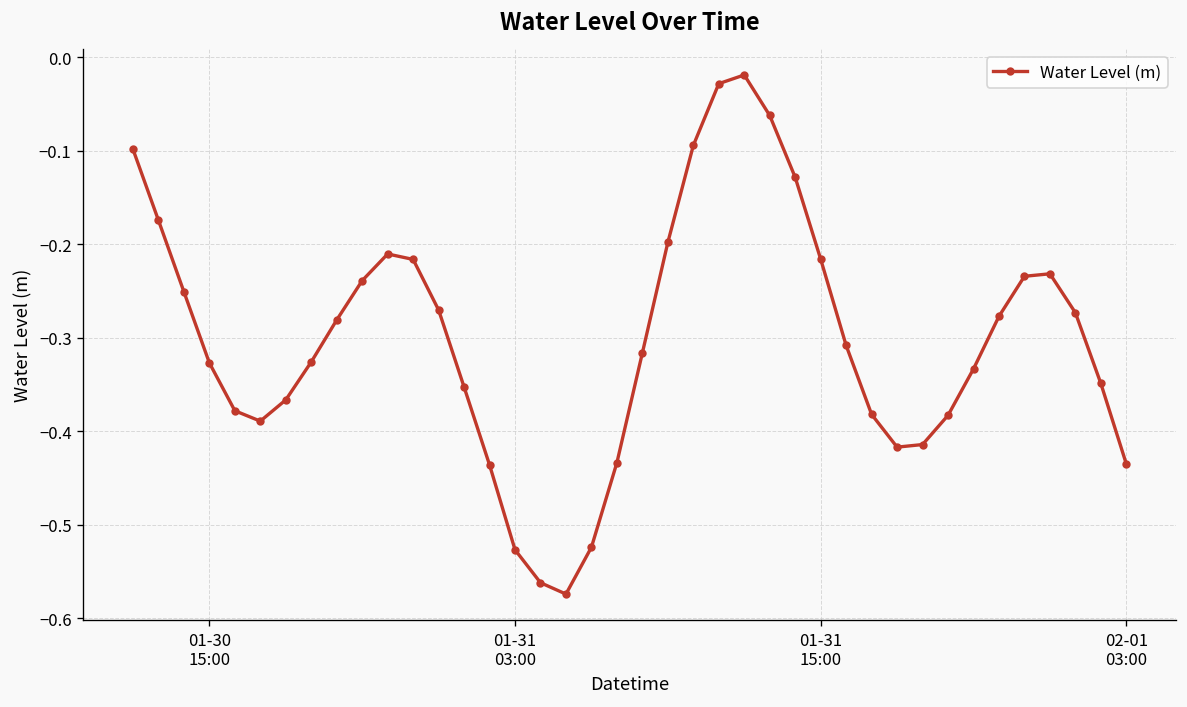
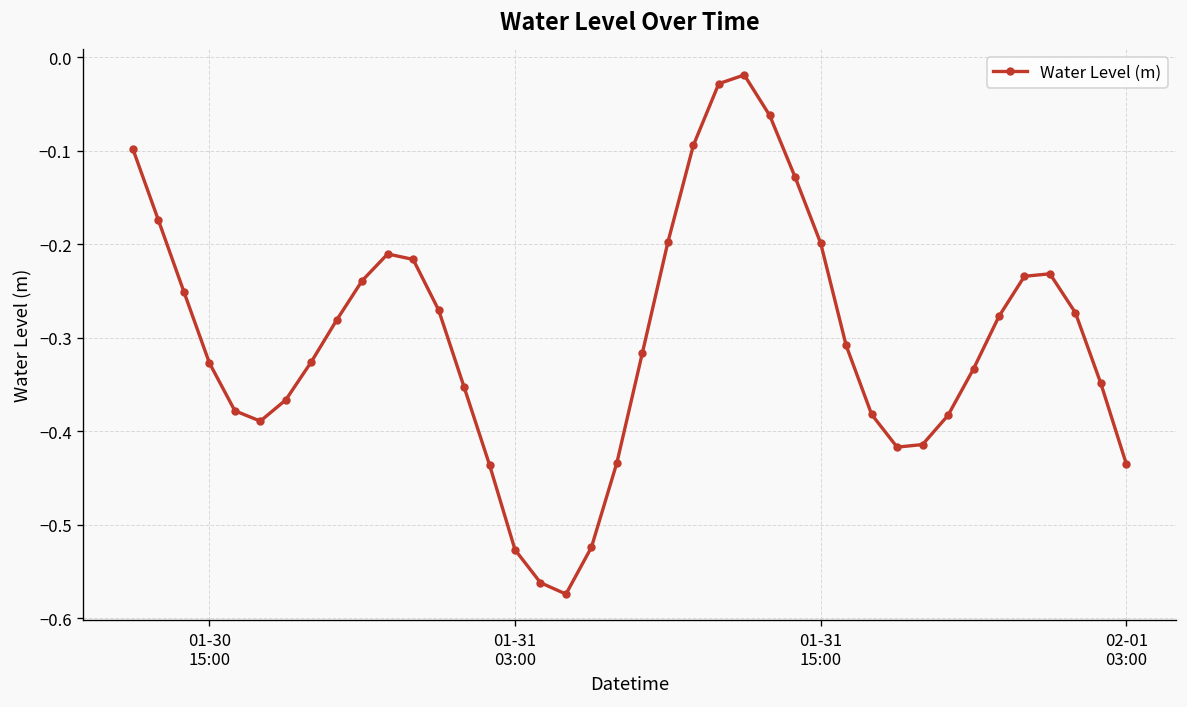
  {
    "01-30 15:00": -0.33,
    "01-31 03:00": -0.53,
-   "01-31 15:00": -0.22,
+   "01-31 15:00": -0.20,
    "02-01 03:00": -0.44
  }
